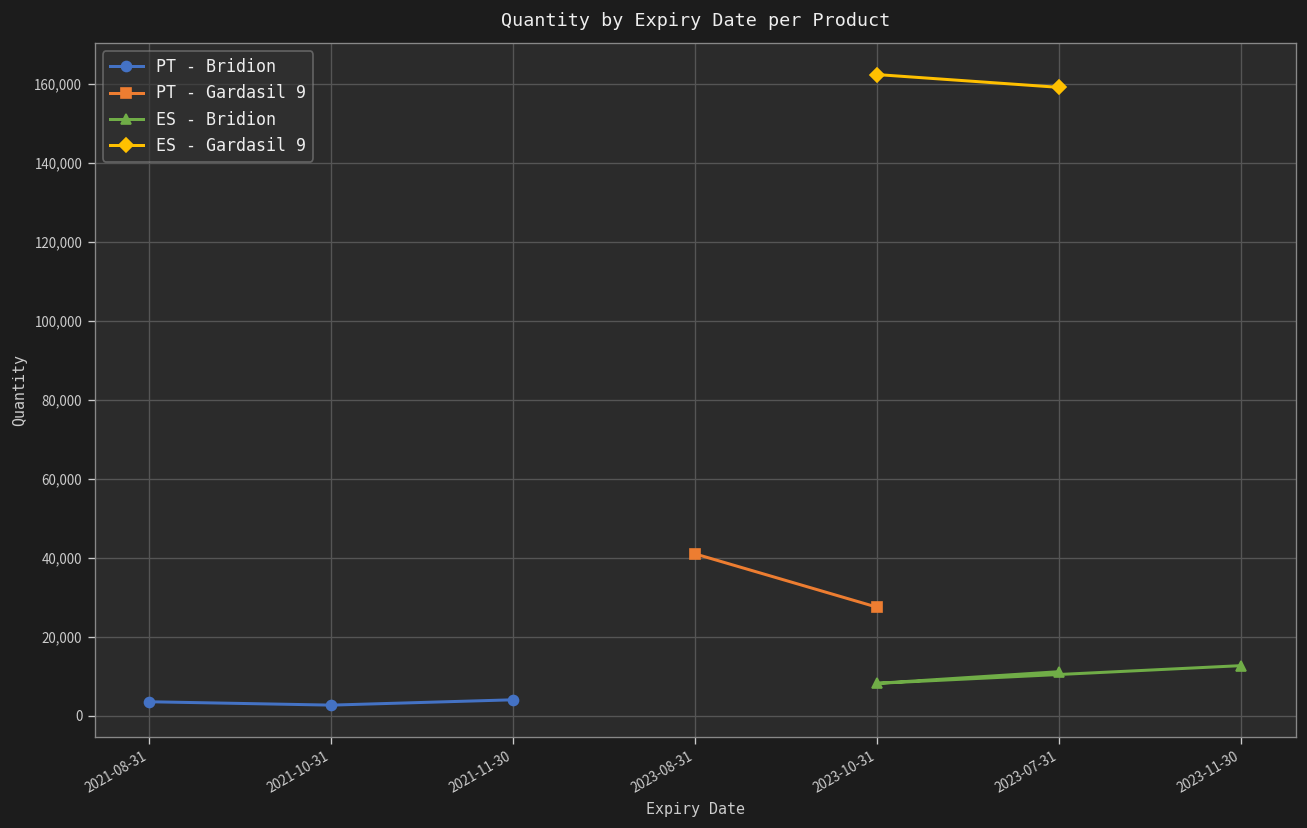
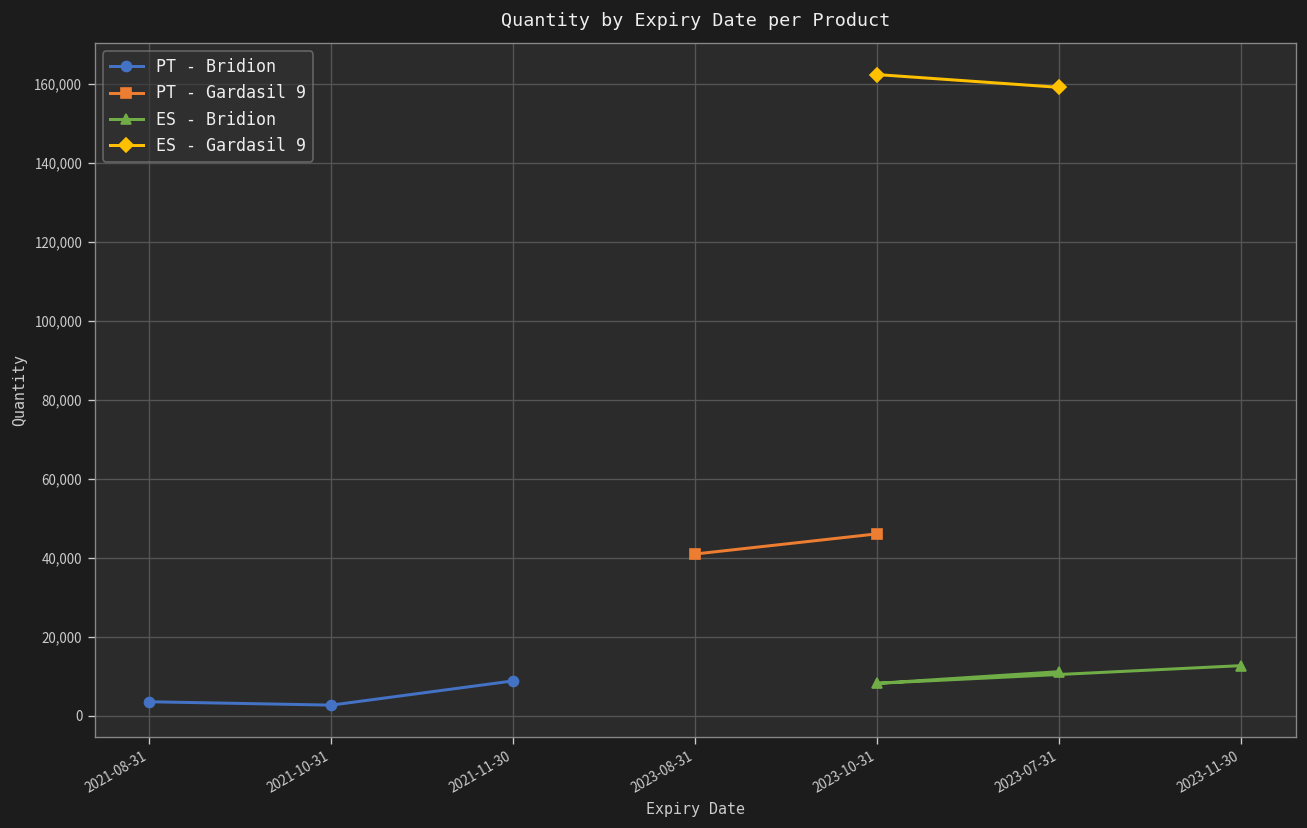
  {
    "PT - Bridion": {
      "2021-08-31": "4,000",
      "2021-10-31": "3,000",
-     "2021-11-30": "4,000"
+     "2021-11-30": "9,000"
    },
    "PT - Gardasil 9": {
      "2023-08-31": "41,000",
-     "2023-10-31": "27,000"
+     "2023-10-31": "46,000"
    },
    "ES - Gardasil 9": {
      "2023-10-31": "162,000",
      "2023-07-31": "159,000"
    }
  }
